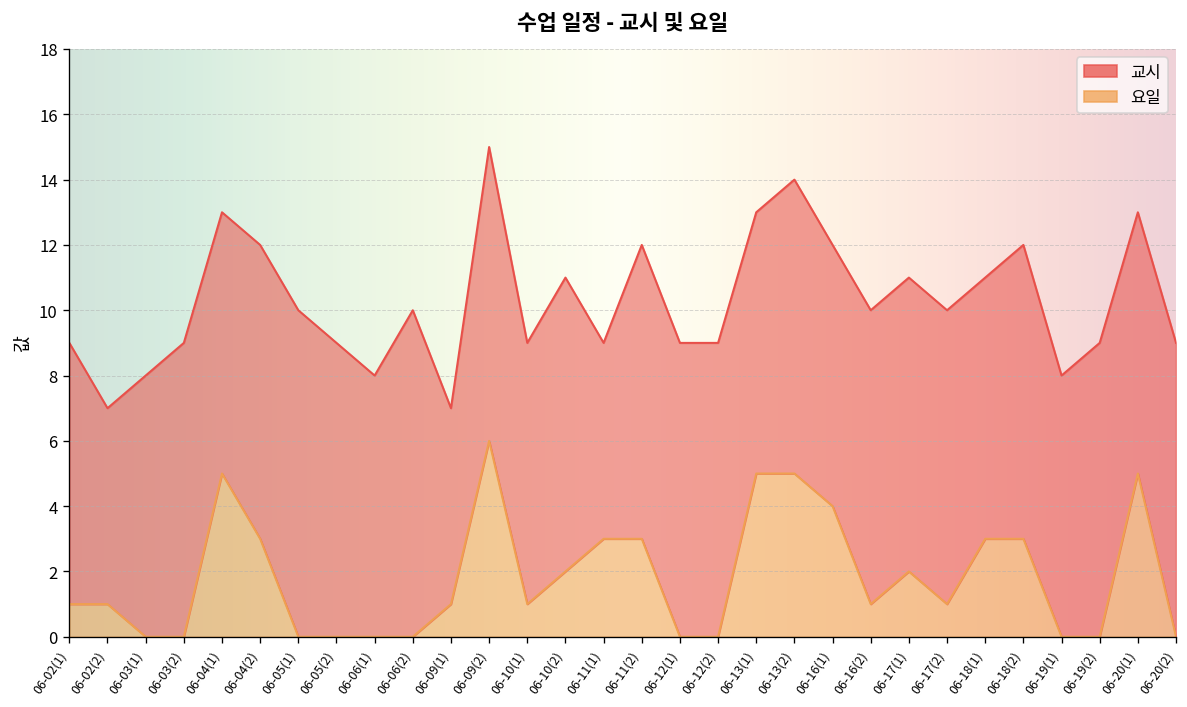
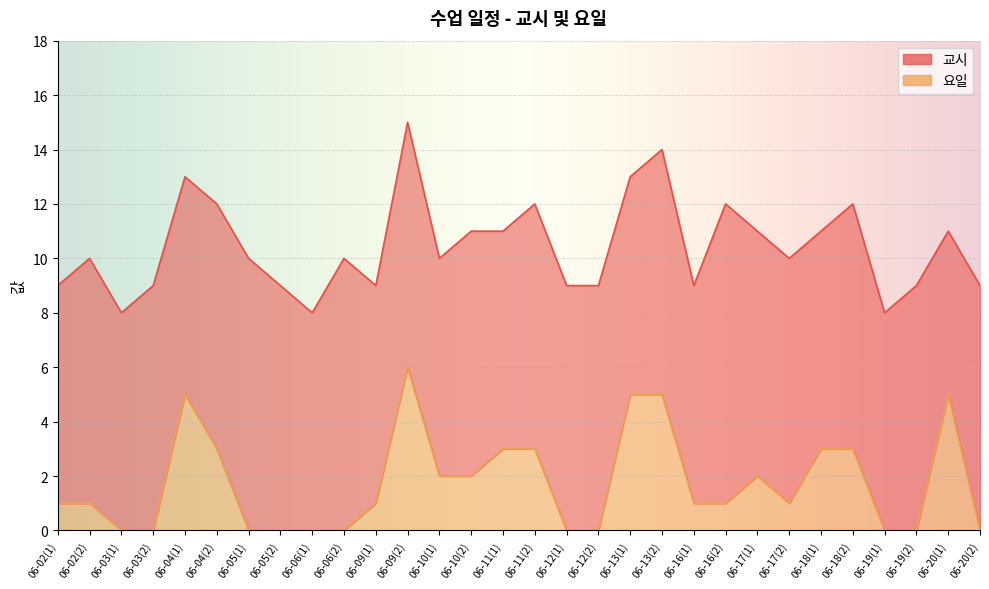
  {
    "요일": {
      "06-02(1)": 1,
      "06-02(2)": 1,
      "06-03(1)": 0,
      "06-03(2)": 0,
      "06-04(1)": 5,
      "06-04(2)": 3,
      "06-05(1)": 0,
      "06-05(2)": 0,
      "06-06(1)": 0,
      "06-06(2)": 0,
      "06-09(1)": 1,
      "06-09(2)": 6,
-     "06-10(1)": 1,
+     "06-10(1)": 2,
      "06-10(2)": 2,
      "06-11(1)": 3,
      "06-11(2)": 3,
      "06-12(1)": 0,
      "06-12(2)": 0,
      "06-13(1)": 5,
      "06-13(2)": 5,
-     "06-16(1)": 4,
+     "06-16(1)": 1,
      "06-16(2)": 1,
      "06-17(1)": 2,
      "06-17(2)": 1,
      "06-18(1)": 3,
      "06-18(2)": 3,
      "06-19(1)": 0,
      "06-19(2)": 0,
      "06-20(1)": 5,
      "06-20(2)": 0
    },
    "교시": {
      "06-02(1)": 8,
-     "06-02(2)": 6,
+     "06-02(2)": 9,
      "06-03(1)": 8,
      "06-03(2)": 9,
      "06-04(1)": 8,
      "06-04(2)": 9,
      "06-05(1)": 10,
      "06-05(2)": 9,
      "06-06(1)": 8,
      "06-06(2)": 10,
-     "06-09(1)": 6,
+     "06-09(1)": 8,
      "06-09(2)": 9,
      "06-10(1)": 8,
      "06-10(2)": 9,
-     "06-11(1)": 6,
+     "06-11(1)": 8,
      "06-11(2)": 9,
      "06-12(1)": 9,
      "06-12(2)": 9,
      "06-13(1)": 8,
      "06-13(2)": 9,
      "06-16(1)": 8,
-     "06-16(2)": 9,
+     "06-16(2)": 11,
      "06-17(1)": 9,
      "06-17(2)": 9,
      "06-18(1)": 8,
      "06-18(2)": 9,
      "06-19(1)": 8,
      "06-19(2)": 9,
-     "06-20(1)": 8,
+     "06-20(1)": 6,
      "06-20(2)": 9
    }
  }
